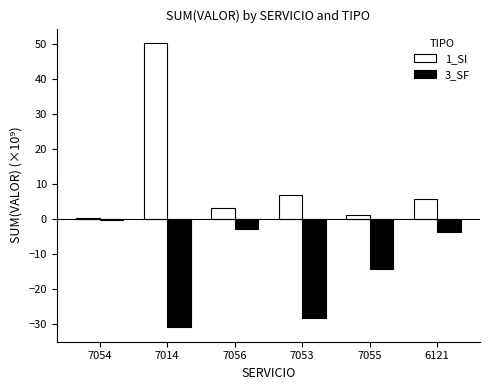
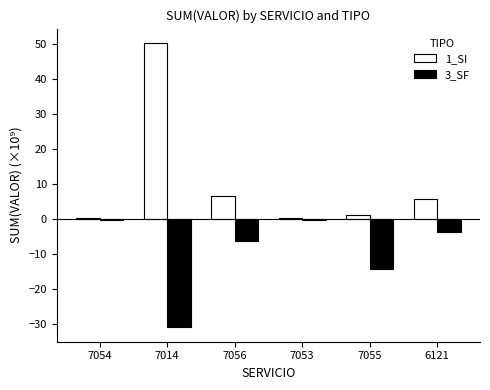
  {
    "1_SI": {
      "7014": 50,
-     "7056": 3,
-     "7053": 7,
+     "7056": 7,
+     "7053": 0,
      "7055": 1,
      "6121": 6
    },
    "3_SF": {
      "7014": -31,
-     "7056": -3,
-     "7053": -28,
+     "7056": -6,
+     "7053": 0,
      "7055": -14,
      "6121": -4
    }
  }
